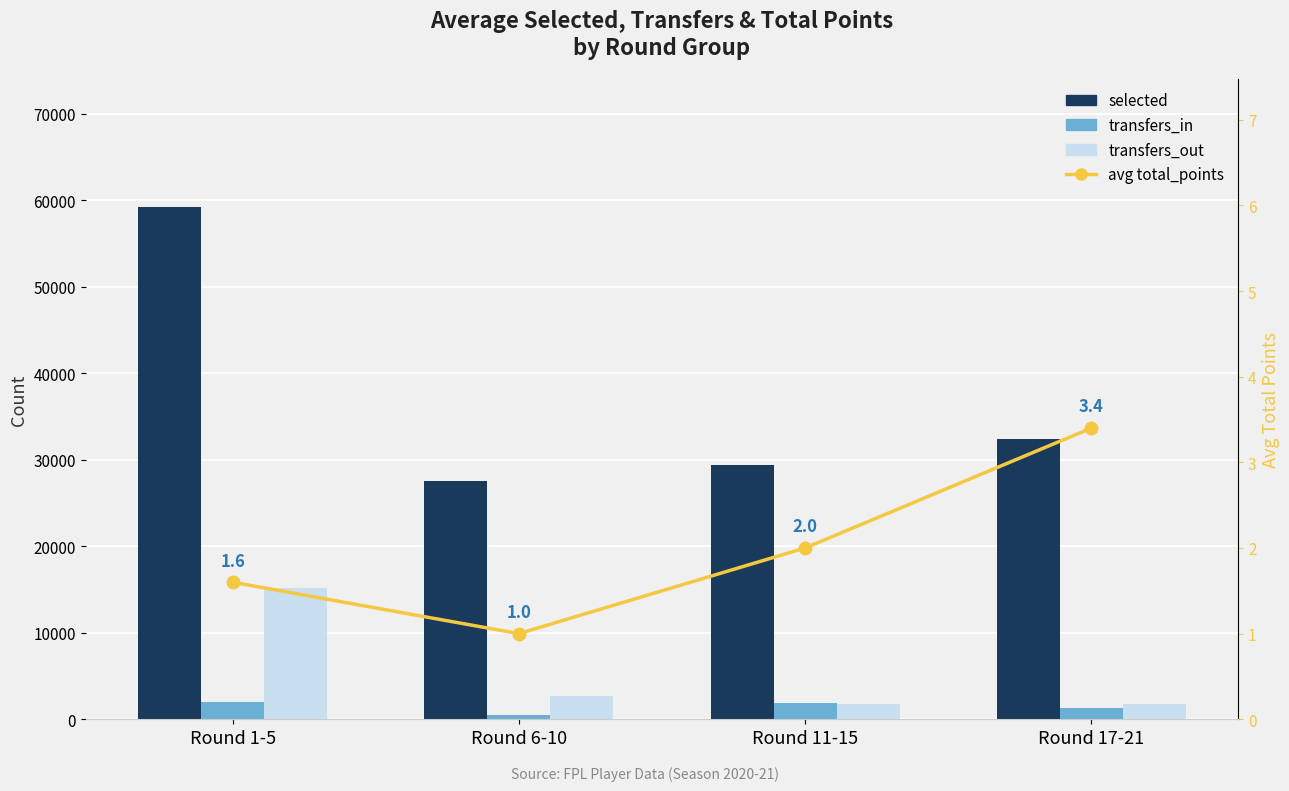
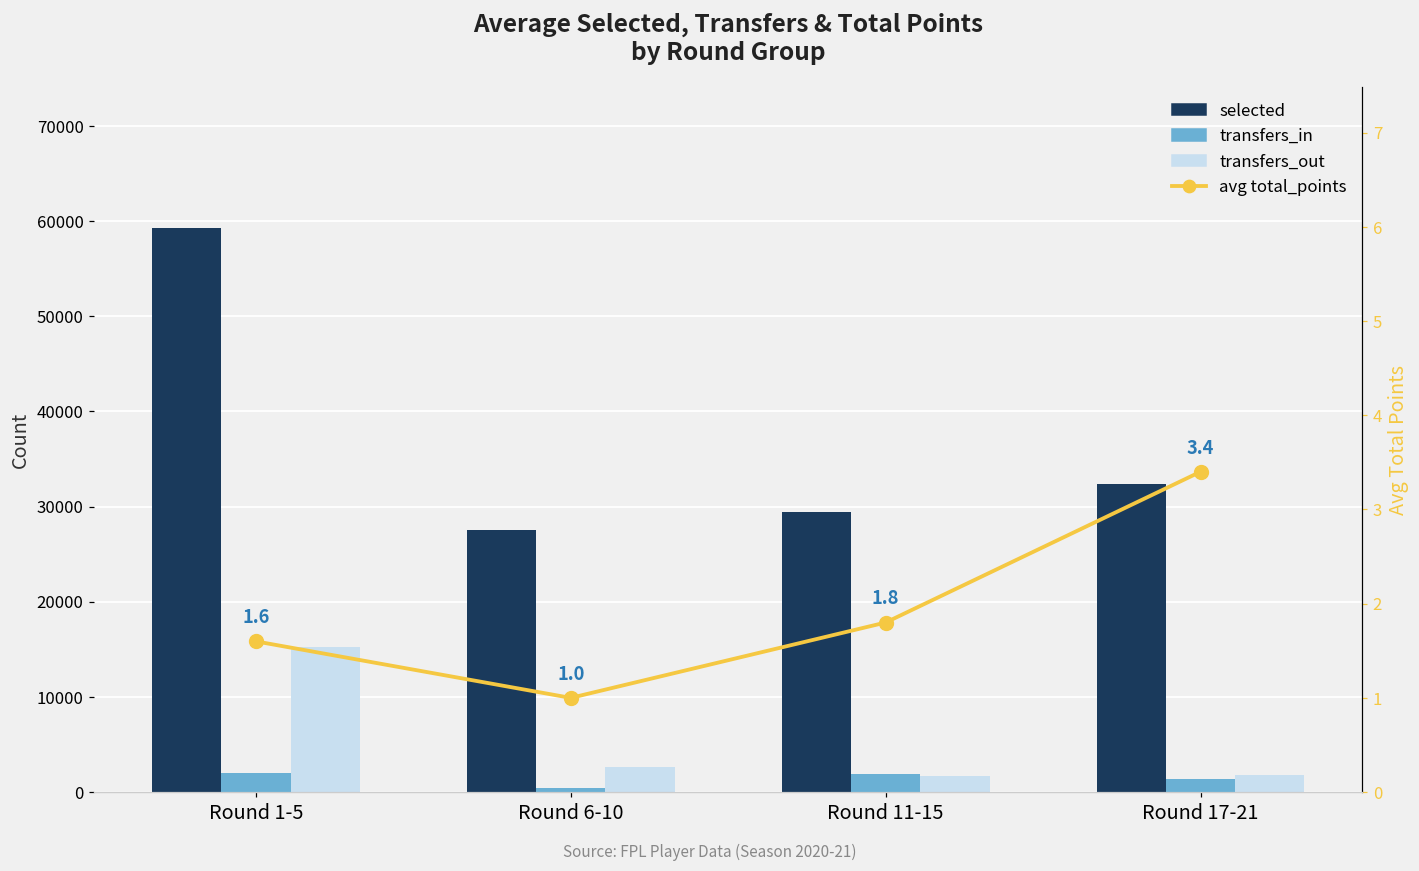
  {
    "avg total_points": {
      "Round 1-5": 1.6,
      "Round 6-10": 1.0,
-     "Round 11-15": 2.0,
+     "Round 11-15": 1.8,
      "Round 17-21": 3.4
    }
  }
